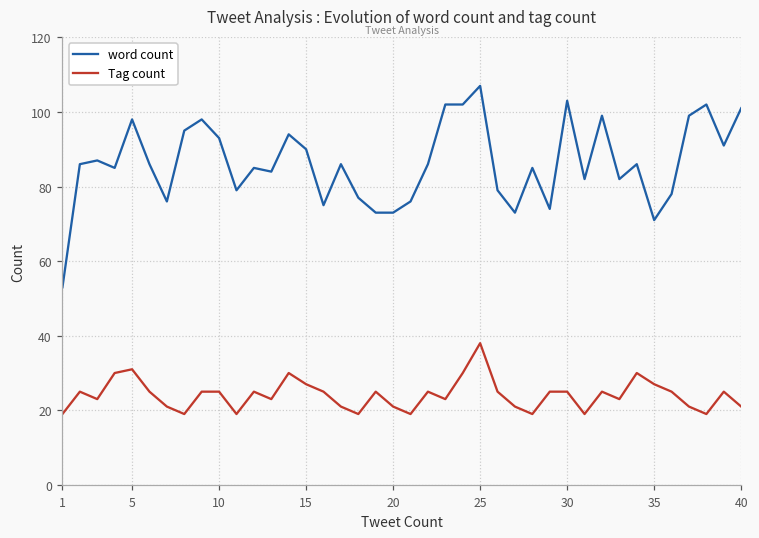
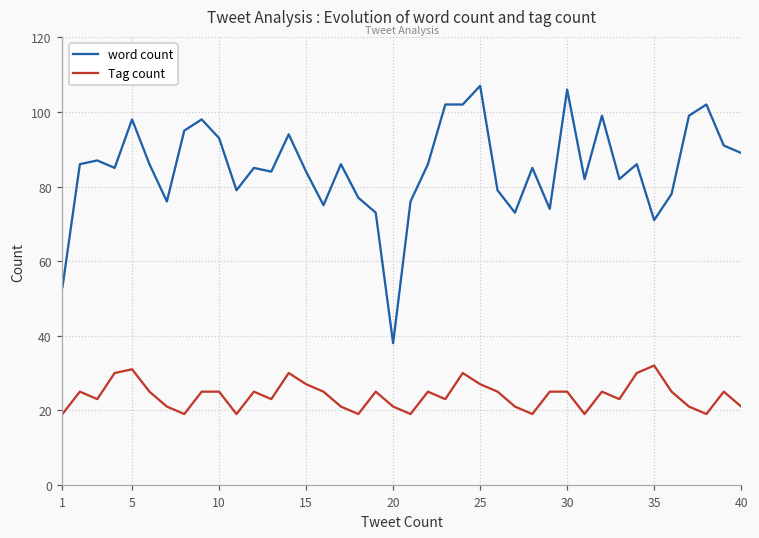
  {
    "word count": {
      "1": 53,
      "5": 98,
      "10": 93,
-     "15": 90,
-     "20": 73,
+     "15": 84,
+     "20": 38,
      "25": 107,
-     "30": 103,
+     "30": 106,
      "35": 71,
-     "40": 101
+     "40": 89
    },
    "Tag count": {
      "1": 19,
      "5": 31,
      "10": 25,
      "15": 27,
      "20": 21,
-     "25": 38,
+     "25": 27,
      "30": 25,
-     "35": 27,
+     "35": 32,
      "40": 21
    }
  }
